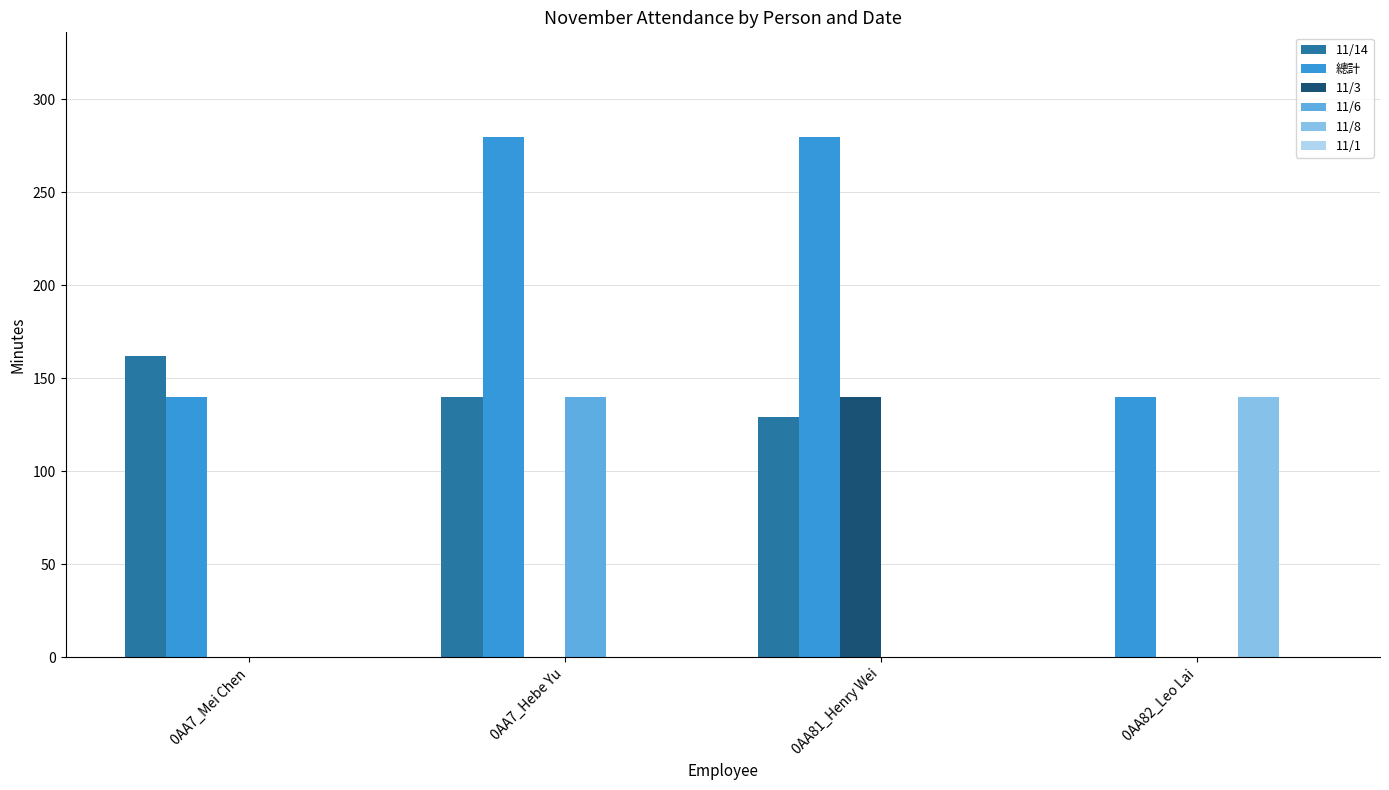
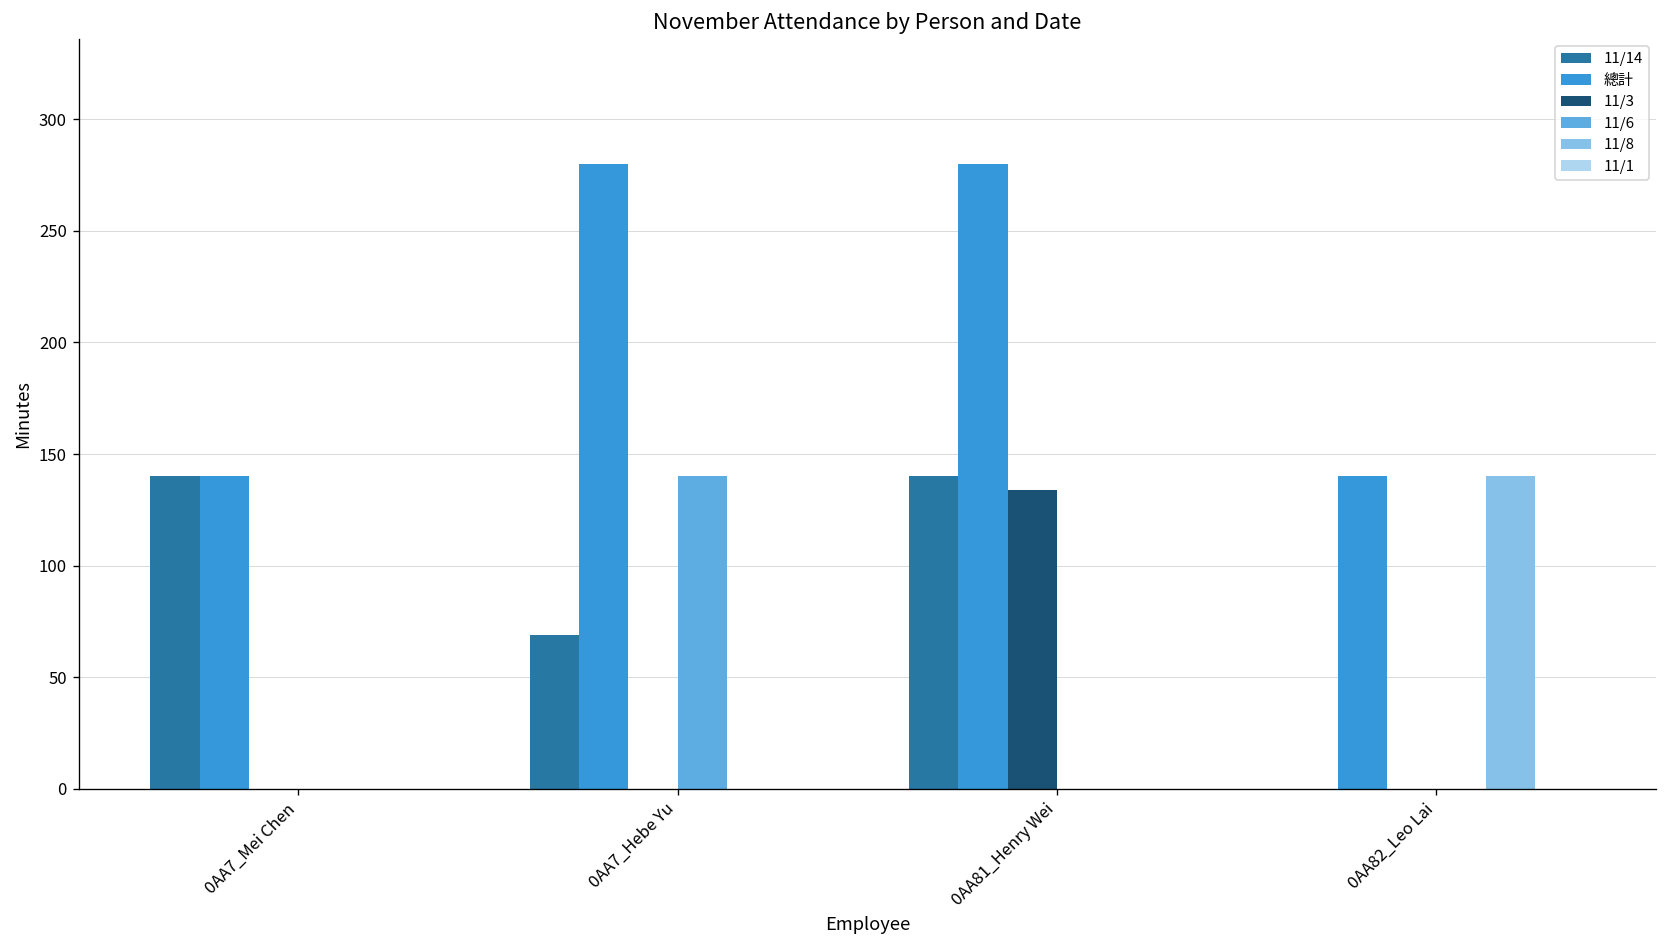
  {
    "11/14": {
-     "0AA7_Mei Chen": 162,
-     "0AA7_Hebe Yu": 140,
-     "0AA81_Henry Wei": 129,
+     "0AA7_Mei Chen": 140,
+     "0AA7_Hebe Yu": 69,
+     "0AA81_Henry Wei": 140,
      "0AA82_Leo Lai": 0
    },
    "11/3": {
      "0AA7_Mei Chen": 0,
      "0AA7_Hebe Yu": 0,
-     "0AA81_Henry Wei": 140,
+     "0AA81_Henry Wei": 134,
      "0AA82_Leo Lai": 0
    }
  }
